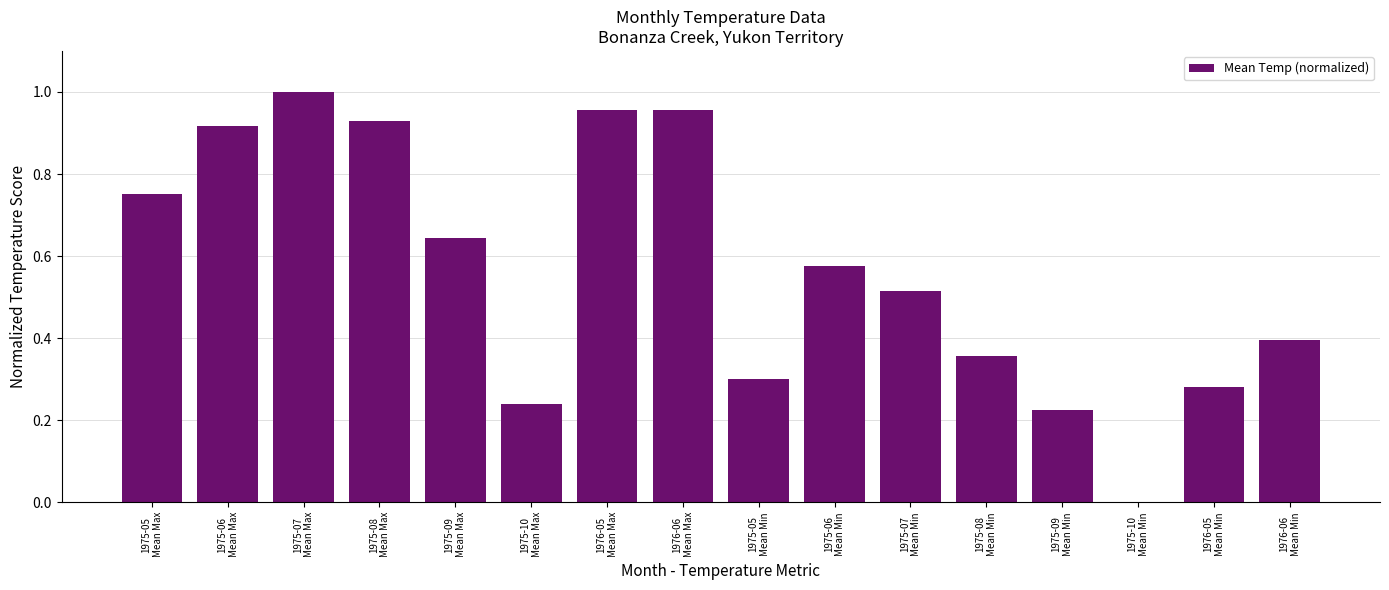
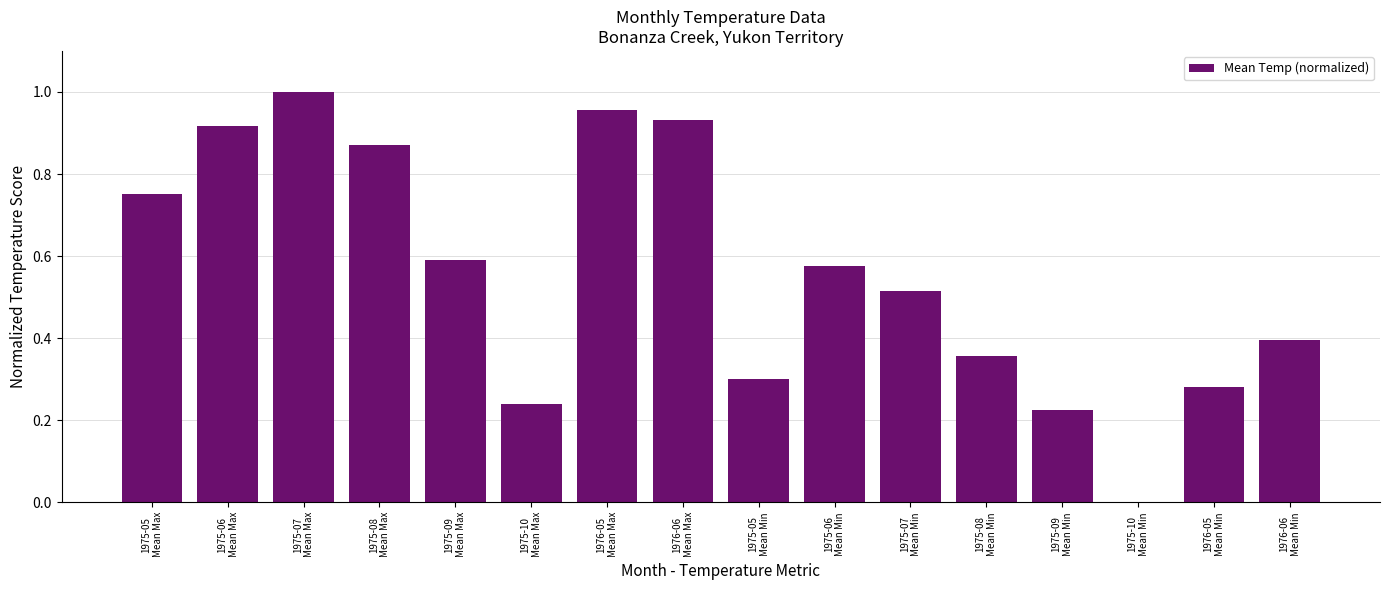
  {
    "1975-05 Mean Max": 0.75,
    "1975-06 Mean Max": 0.92,
    "1975-07 Mean Max": 1.00,
-   "1975-08 Mean Max": 0.93,
-   "1975-09 Mean Max": 0.64,
+   "1975-08 Mean Max": 0.87,
+   "1975-09 Mean Max": 0.59,
    "1975-10 Mean Max": 0.24,
    "1976-05 Mean Max": 0.96,
-   "1976-06 Mean Max": 0.96,
+   "1976-06 Mean Max": 0.93,
    "1975-05 Mean Min": 0.30,
    "1975-06 Mean Min": 0.58,
    "1975-07 Mean Min": 0.52,
    "1975-08 Mean Min": 0.36,
    "1975-09 Mean Min": 0.22,
    "1975-10 Mean Min": 0.00,
    "1976-05 Mean Min": 0.28,
    "1976-06 Mean Min": 0.40
  }
